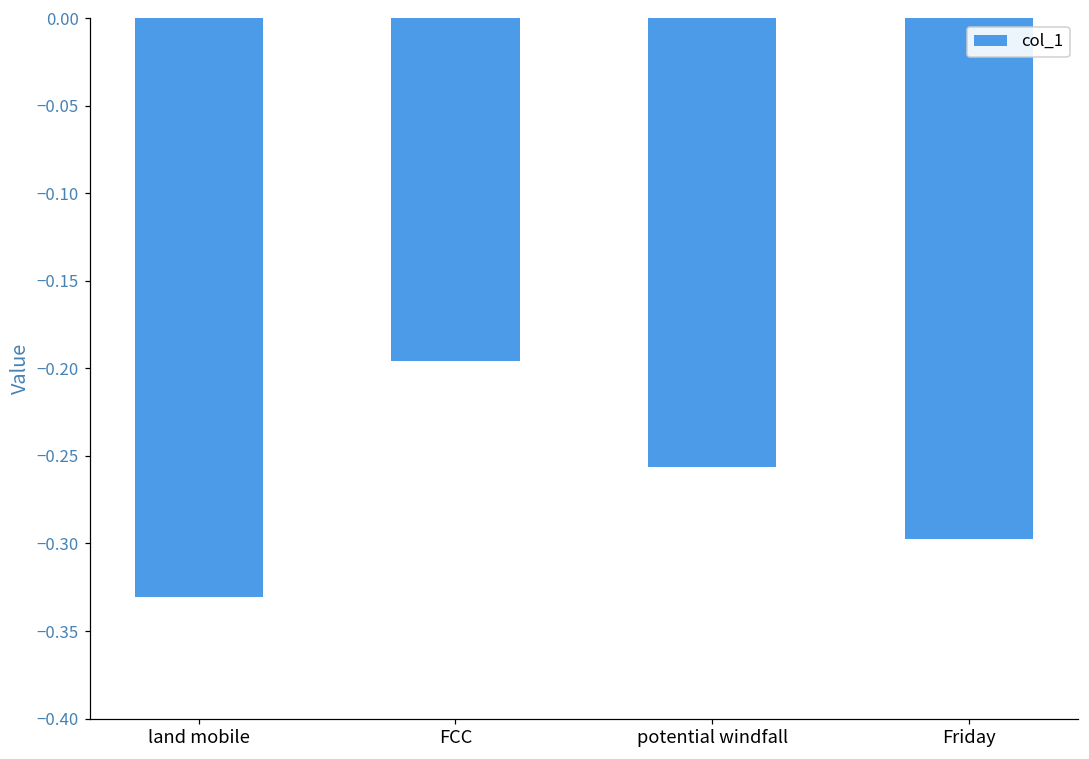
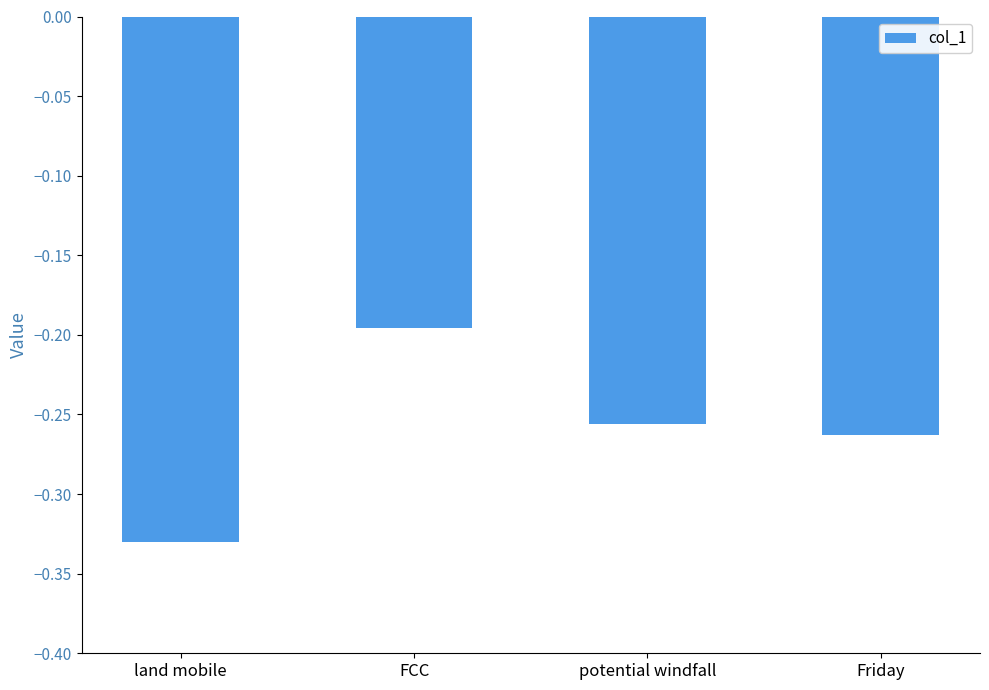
  {
    "land mobile": -0.330,
    "FCC": -0.196,
    "potential windfall": -0.256,
-   "Friday": -0.297
+   "Friday": -0.263
  }
